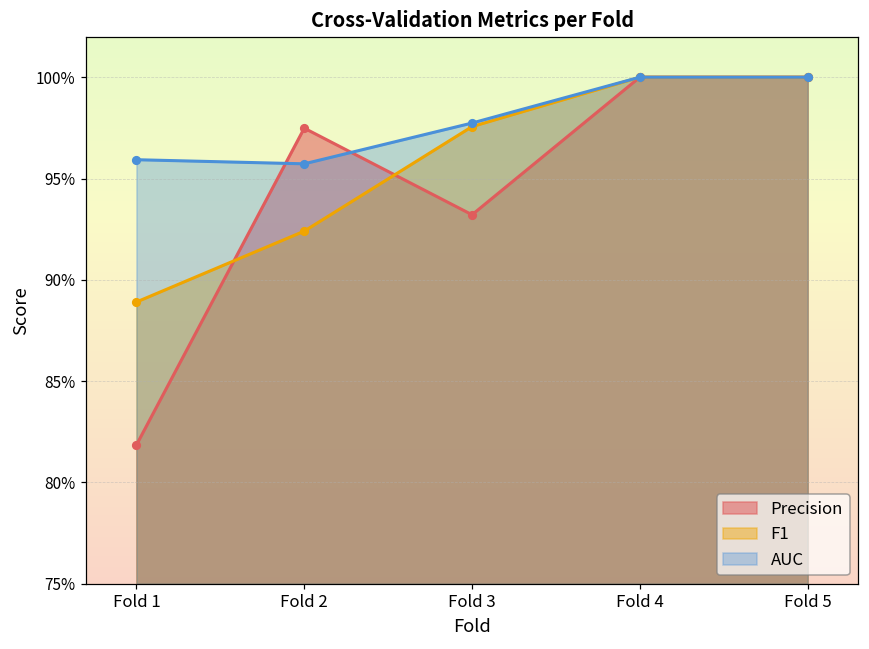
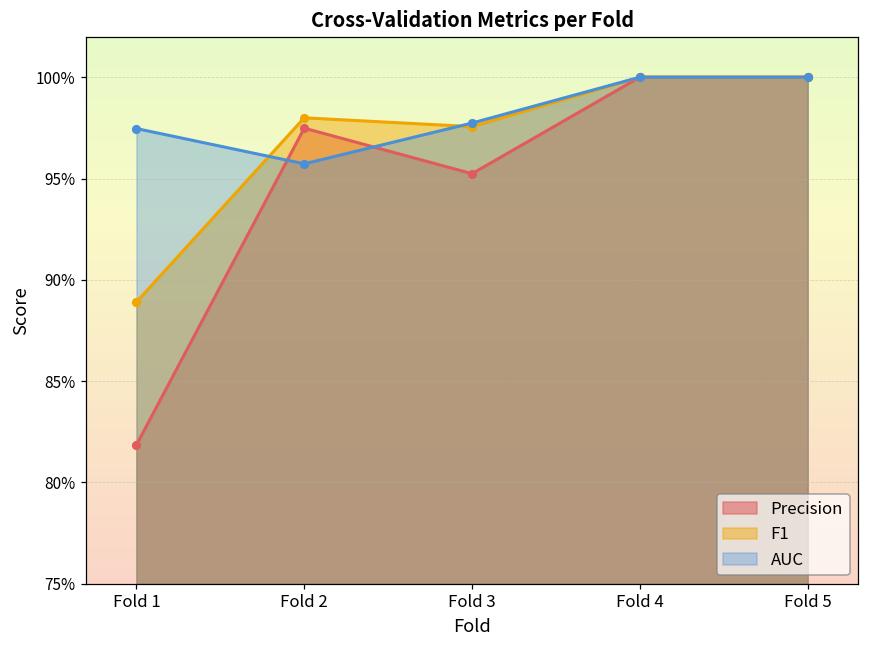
  {
    "Precision": {
      "Fold 1": "81.9%",
      "Fold 2": "97.5%",
-     "Fold 3": "93.2%"
+     "Fold 3": "95.2%"
    },
    "F1": {
      "Fold 1": "88.9%",
-     "Fold 2": "92.4%",
+     "Fold 2": "98.0%",
      "Fold 3": "97.6%"
    },
    "AUC": {
-     "Fold 1": "95.9%",
+     "Fold 1": "97.5%",
      "Fold 2": "95.7%",
      "Fold 3": "97.7%"
    }
  }
